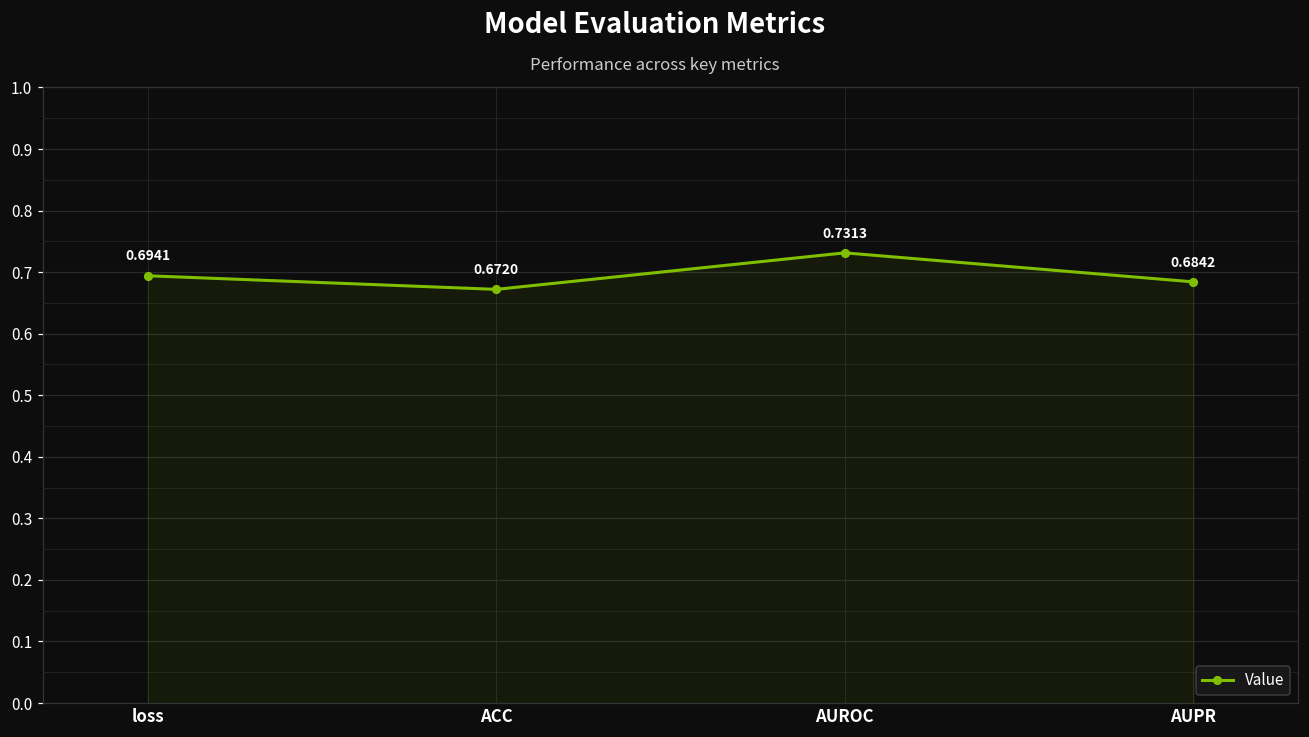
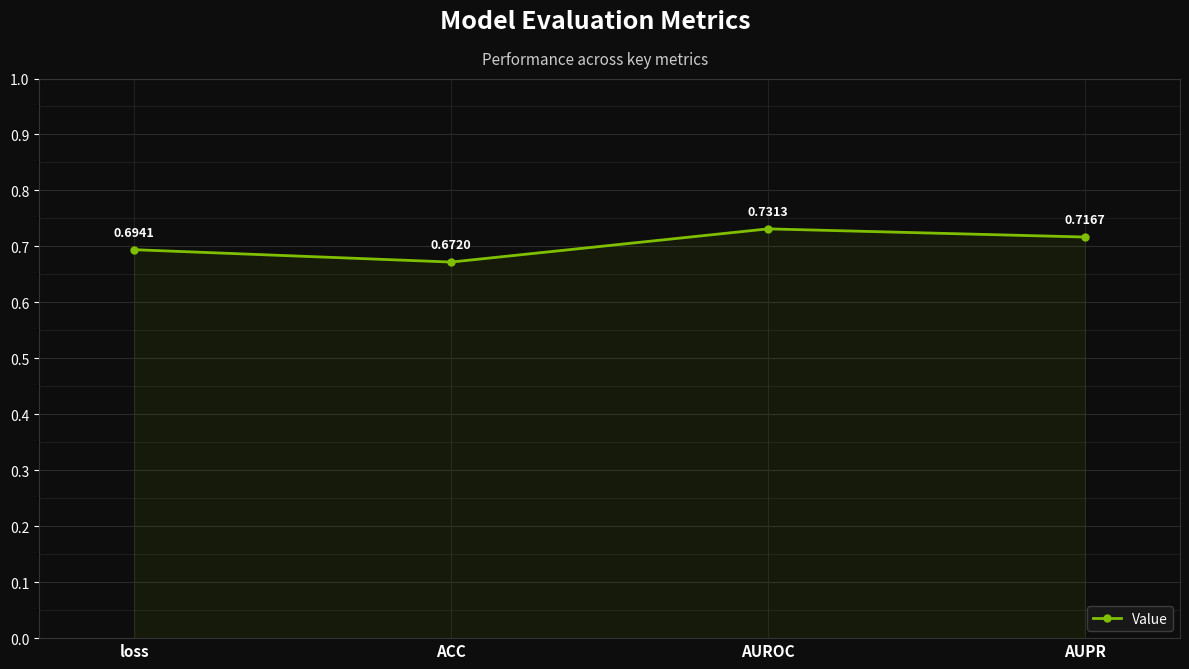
  {
    "loss": 0.6941,
    "ACC": 0.6720,
    "AUROC": 0.7313,
-   "AUPR": 0.6842
+   "AUPR": 0.7167
  }
